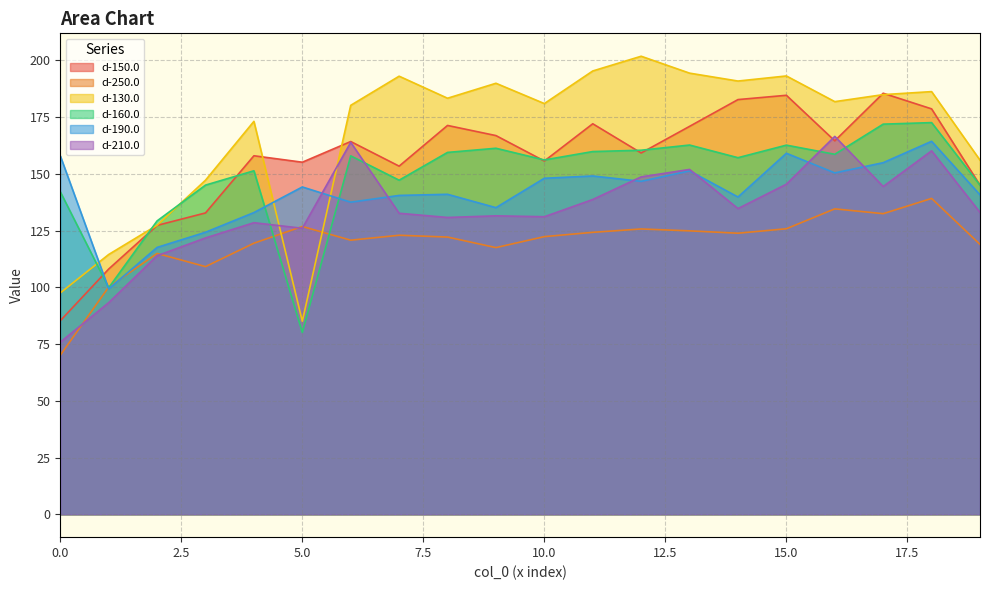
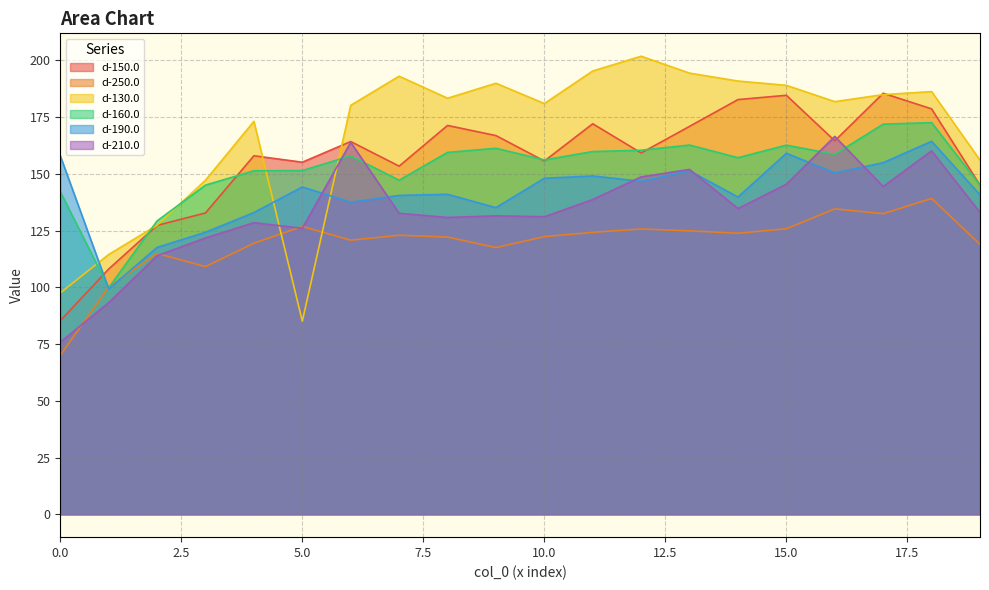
  {
    "d-130.0": {
      "0.0": 98,
      "5.0": 85,
      "10.0": 181,
-     "15.0": 193
+     "15.0": 189
    },
    "d-160.0": {
      "0.0": 142,
-     "5.0": 80,
+     "5.0": 151,
      "15.0": 163
    },
    "d-190.0": {
      "0.0": 158,
      "5.0": 144,
      "10.0": 148,
      "15.0": 159
    },
    "d-210.0": {
      "0.0": 76,
      "10.0": 131,
      "15.0": 145
    }
  }
